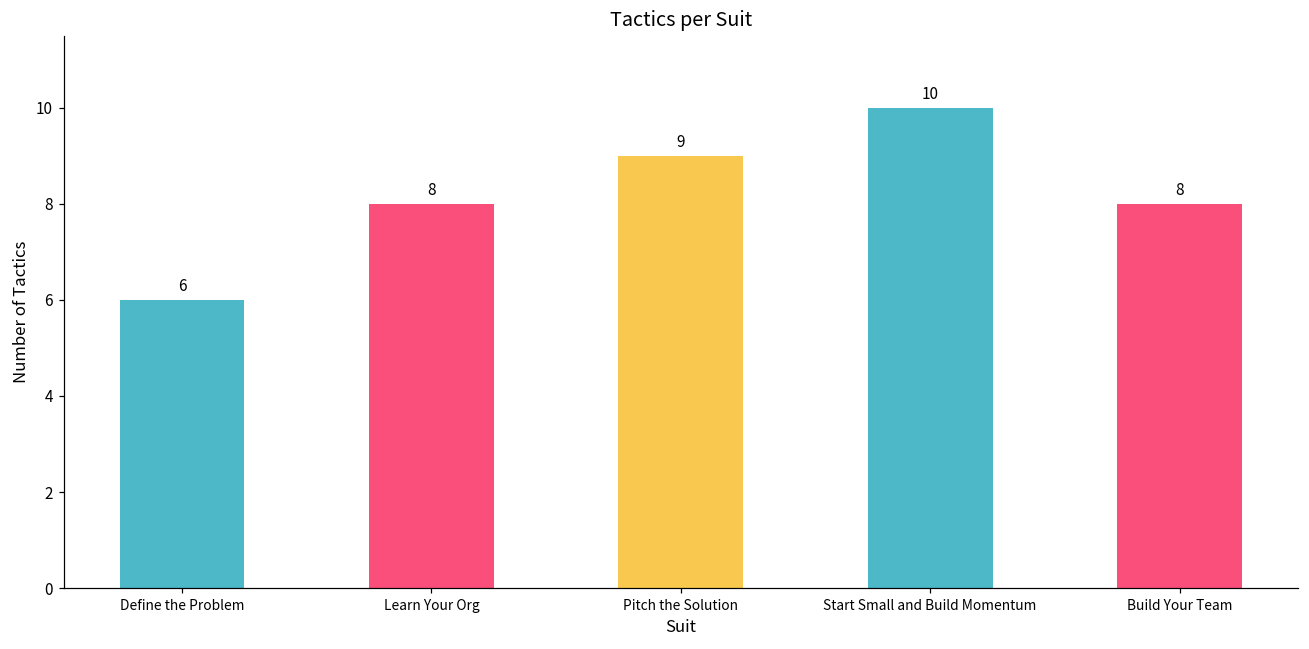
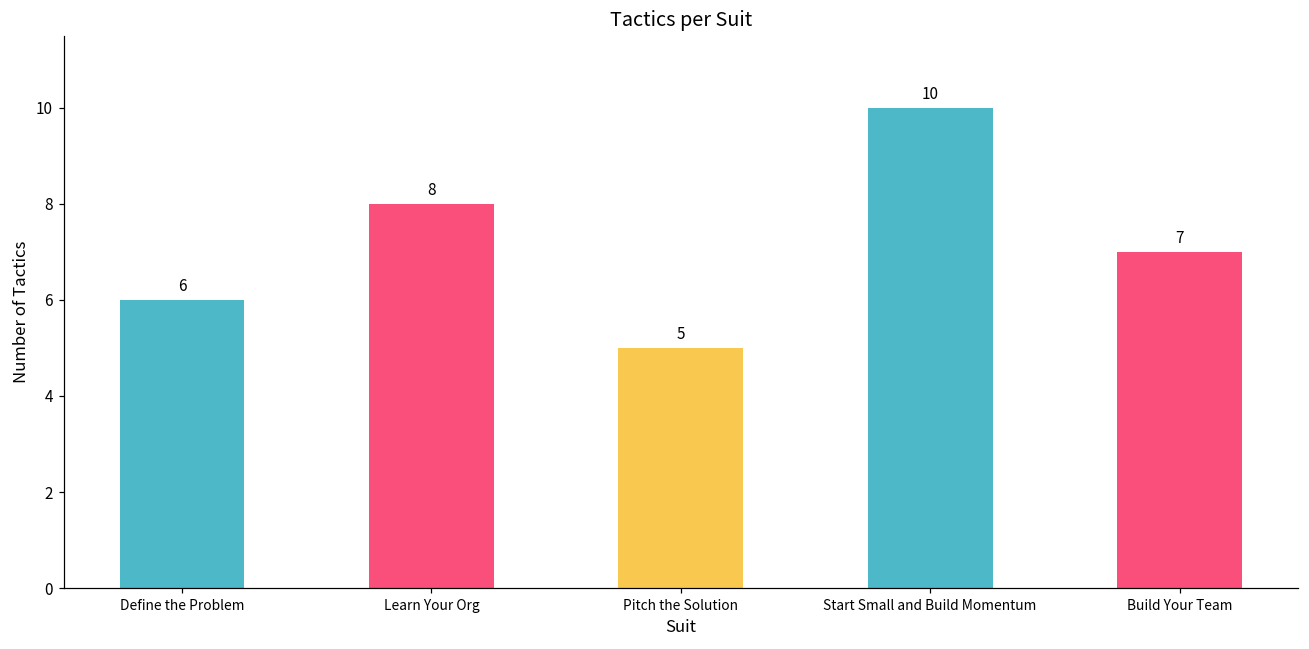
  {
    "Define the Problem": 6,
    "Learn Your Org": 8,
-   "Pitch the Solution": 9,
+   "Pitch the Solution": 5,
    "Start Small and Build Momentum": 10,
-   "Build Your Team": 8
+   "Build Your Team": 7
  }
